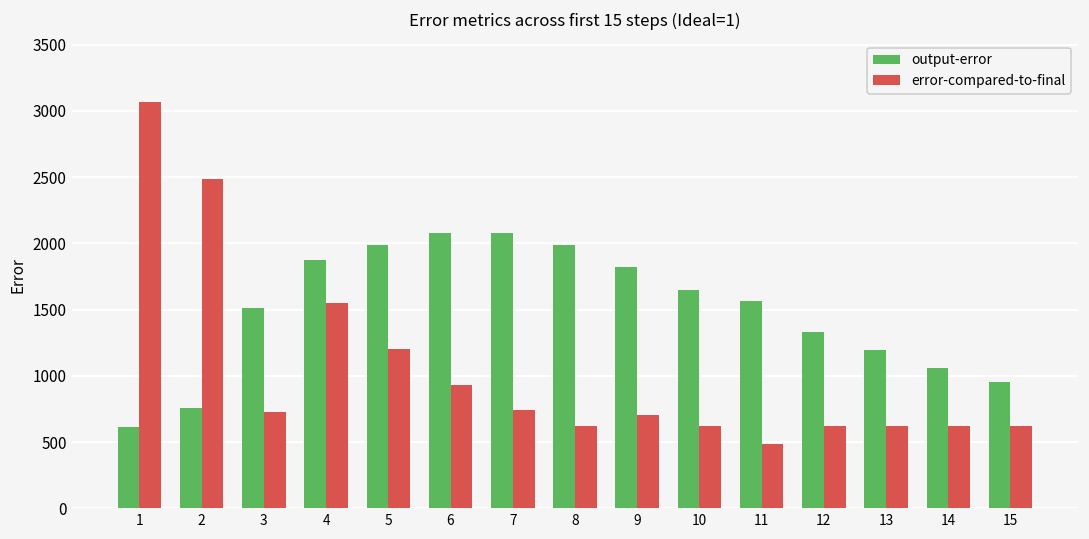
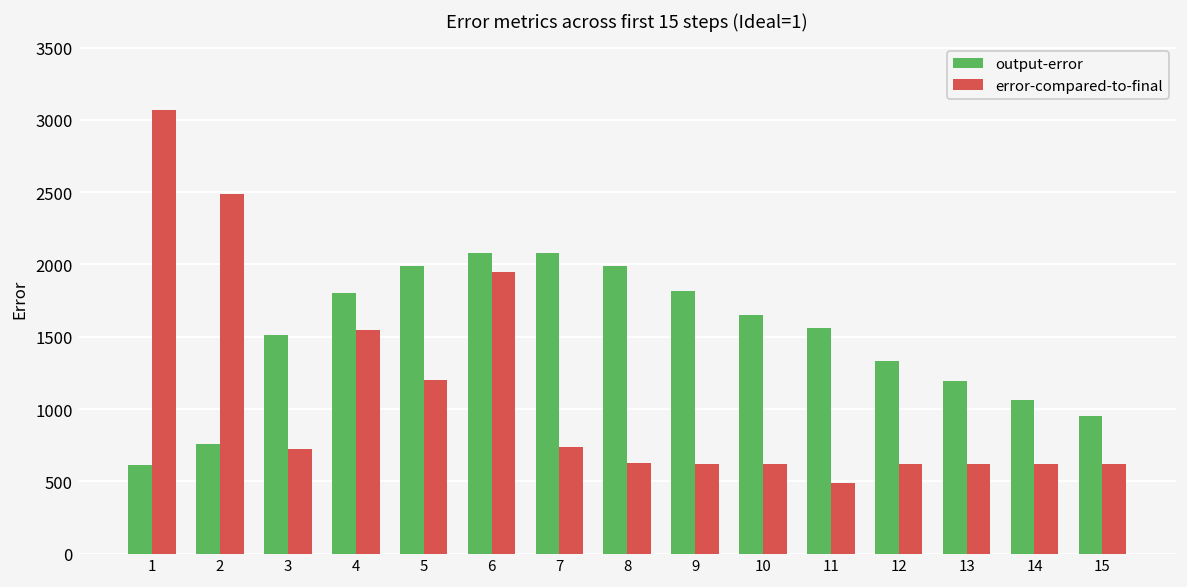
  {
    "output-error": {
      "1": 610,
      "2": 760,
      "3": 1510,
-     "4": 1870,
+     "4": 1800,
      "5": 1990,
      "6": 2080,
      "7": 2080,
      "8": 1990,
      "9": 1820,
      "10": 1650,
      "11": 1560,
      "12": 1330,
      "13": 1190,
      "14": 1060,
      "15": 950
    },
    "error-compared-to-final": {
      "1": 3070,
      "2": 2480,
      "3": 730,
      "4": 1550,
      "5": 1200,
-     "6": 930,
+     "6": 1950,
      "7": 740,
      "8": 620,
-     "9": 700,
+     "9": 620,
      "10": 620,
      "11": 490,
      "12": 620,
      "13": 620,
      "14": 620,
      "15": 620
    }
  }
